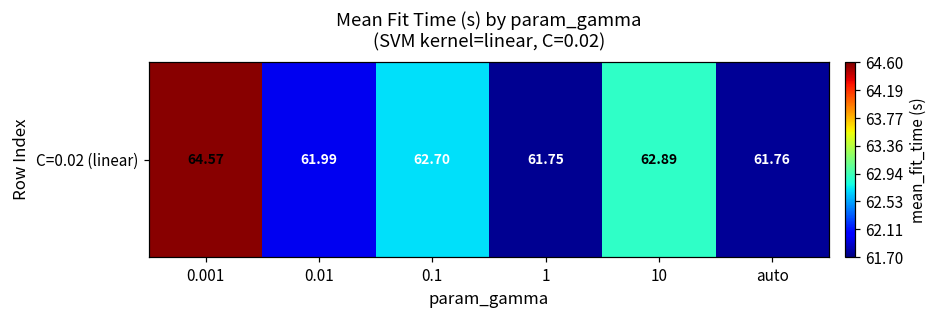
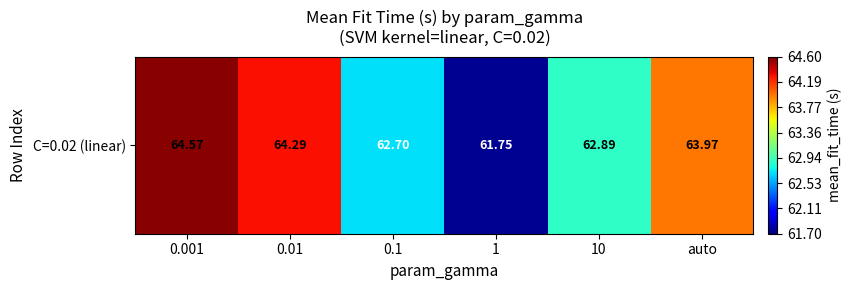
  {
    "C=0.02 (linear)": {
      "0.001": 64.57,
-     "0.01": 61.99,
+     "0.01": 64.29,
      "0.1": 62.70,
      "1": 61.75,
      "10": 62.89,
-     "auto": 61.76
+     "auto": 63.97
    }
  }
